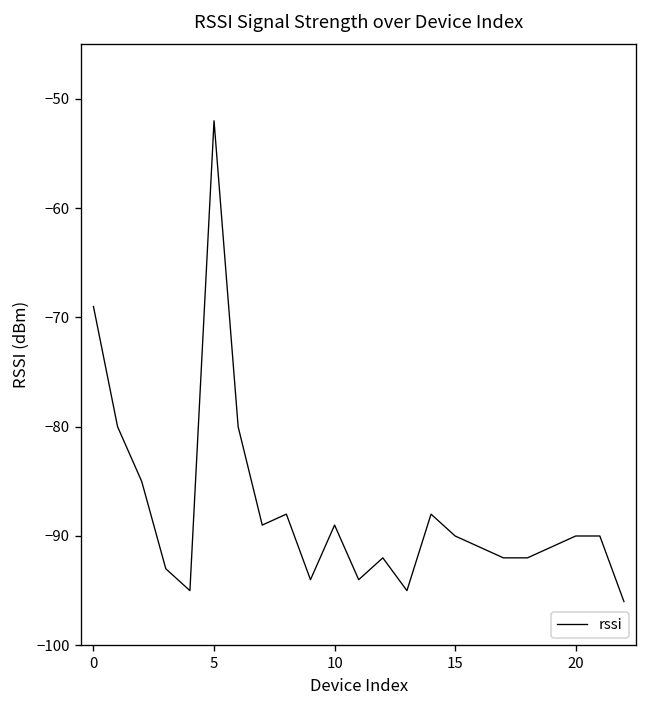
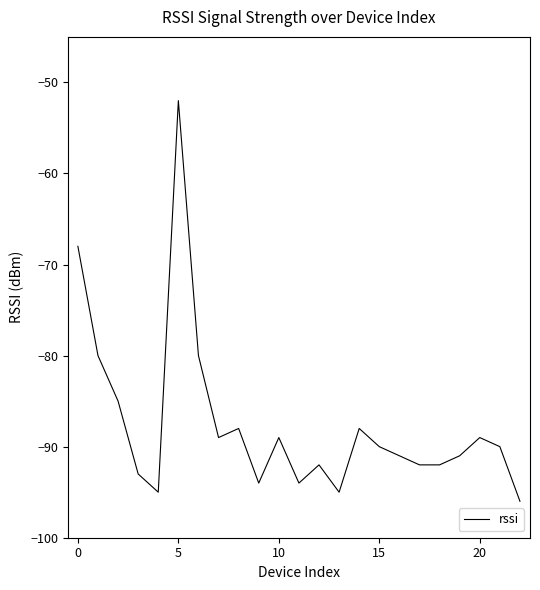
  {
-   "0": -69,
+   "0": -68,
    "5": -52,
    "10": -89,
    "15": -90,
-   "20": -90
+   "20": -89
  }
